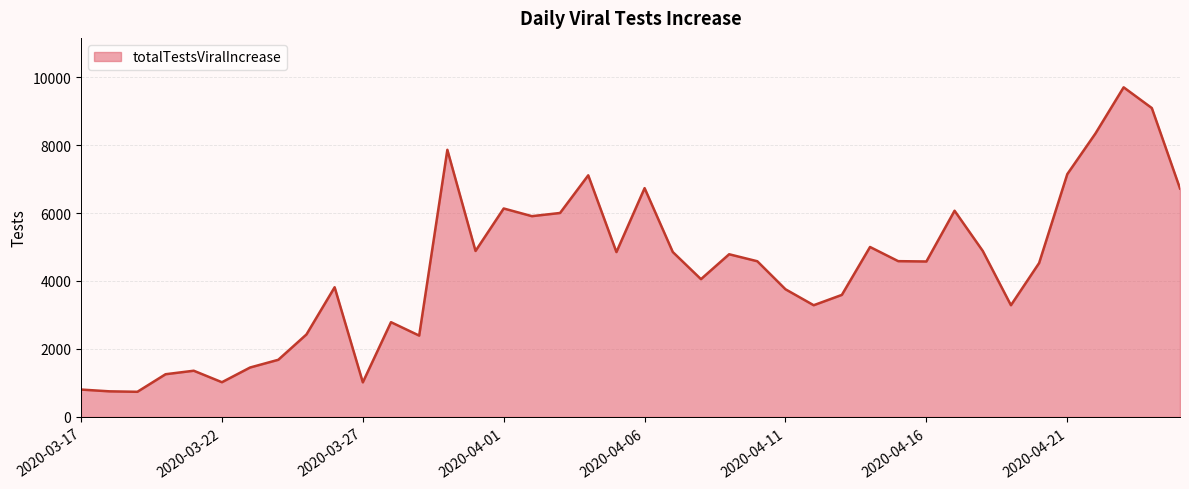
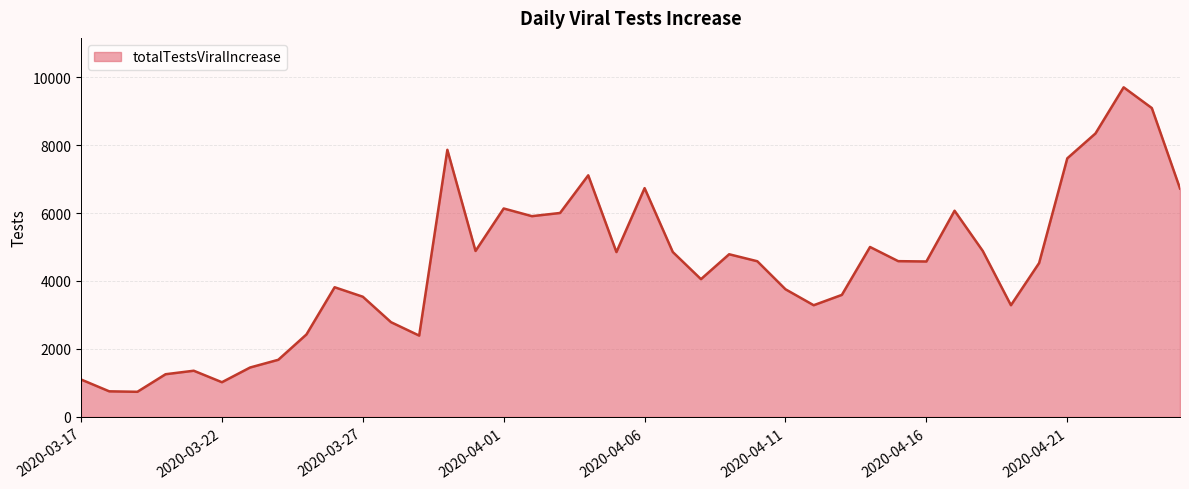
  {
-   "2020-03-17": 800,
+   "2020-03-17": 1100,
    "2020-03-22": 1000,
-   "2020-03-27": 1000,
+   "2020-03-27": 3500,
    "2020-04-01": 6100,
    "2020-04-06": 6700,
    "2020-04-11": 3800,
    "2020-04-16": 4600,
-   "2020-04-21": 7100
+   "2020-04-21": 7600
  }
